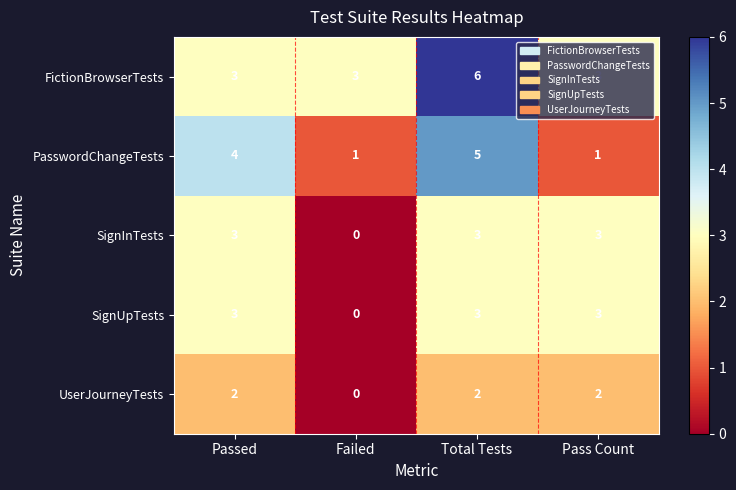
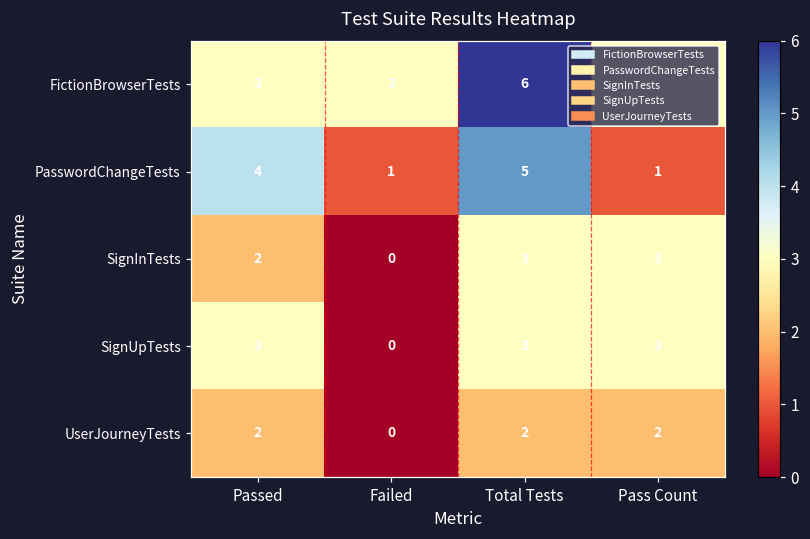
  {
    "FictionBrowserTests": {
      "Passed": 3,
      "Failed": 3,
      "Total Tests": 6
    },
    "PasswordChangeTests": {
      "Passed": 4,
      "Failed": 1,
      "Total Tests": 5,
      "Pass Count": 1
    },
    "SignInTests": {
-     "Passed": 3,
+     "Passed": 2,
      "Failed": 0,
      "Total Tests": 3,
      "Pass Count": 3
    },
    "SignUpTests": {
      "Passed": 3,
      "Failed": 0,
      "Total Tests": 3,
      "Pass Count": 3
    },
    "UserJourneyTests": {
      "Passed": 2,
      "Failed": 0,
      "Total Tests": 2,
      "Pass Count": 2
    }
  }
